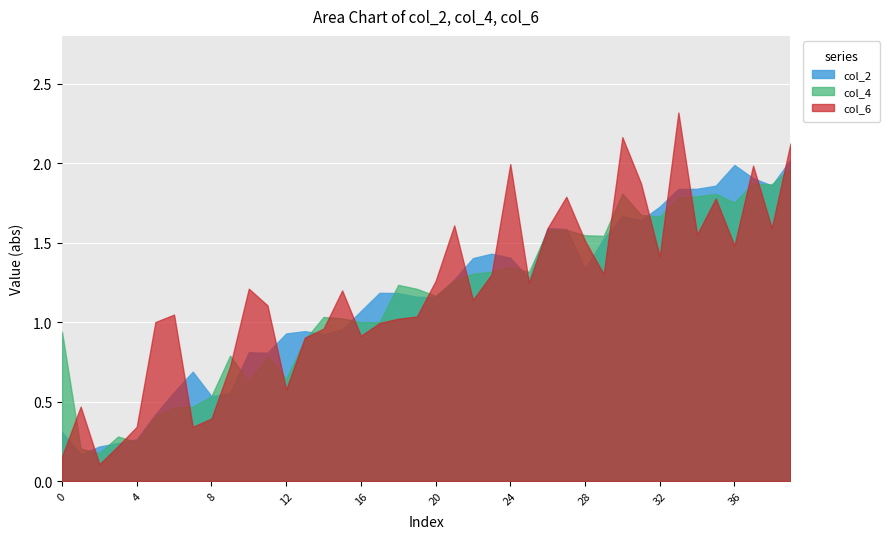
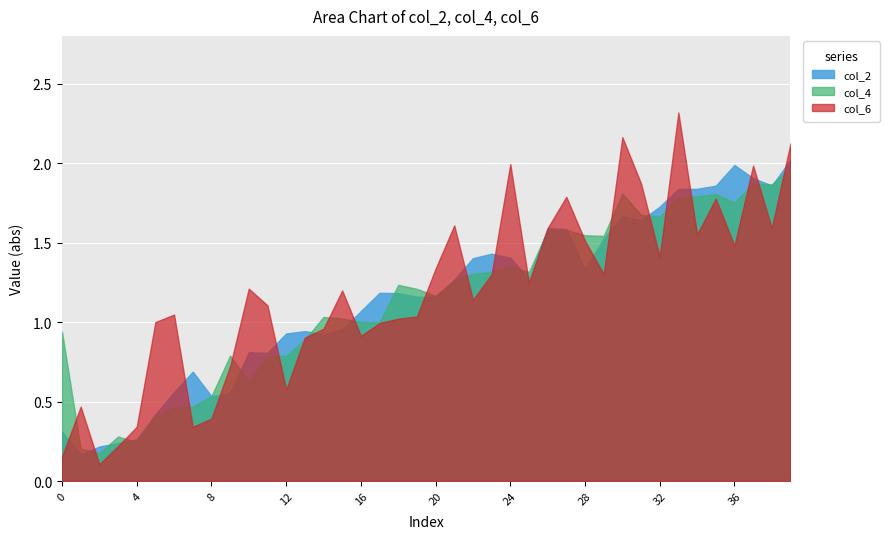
  {
    "col_2": {
      "0": 0.31,
      "4": 0.26,
      "12": 0.93,
      "16": 1.07,
      "24": 1.40,
      "28": 1.33,
      "32": 1.73,
      "36": 1.99
    },
    "col_4": {
      "0": 0.94,
      "4": 0.25,
-     "12": 0.64,
+     "12": 0.79,
      "16": 1.00,
      "24": 1.35,
      "28": 1.55,
      "32": 1.66,
      "36": 1.75
    },
    "col_6": {
      "0": 0.15,
      "4": 0.34,
      "8": 0.39,
      "12": 0.58,
      "16": 0.91,
-     "20": 1.26,
+     "20": 1.34,
      "24": 1.99,
      "28": 1.51,
      "32": 1.41,
      "36": 1.48
    }
  }
